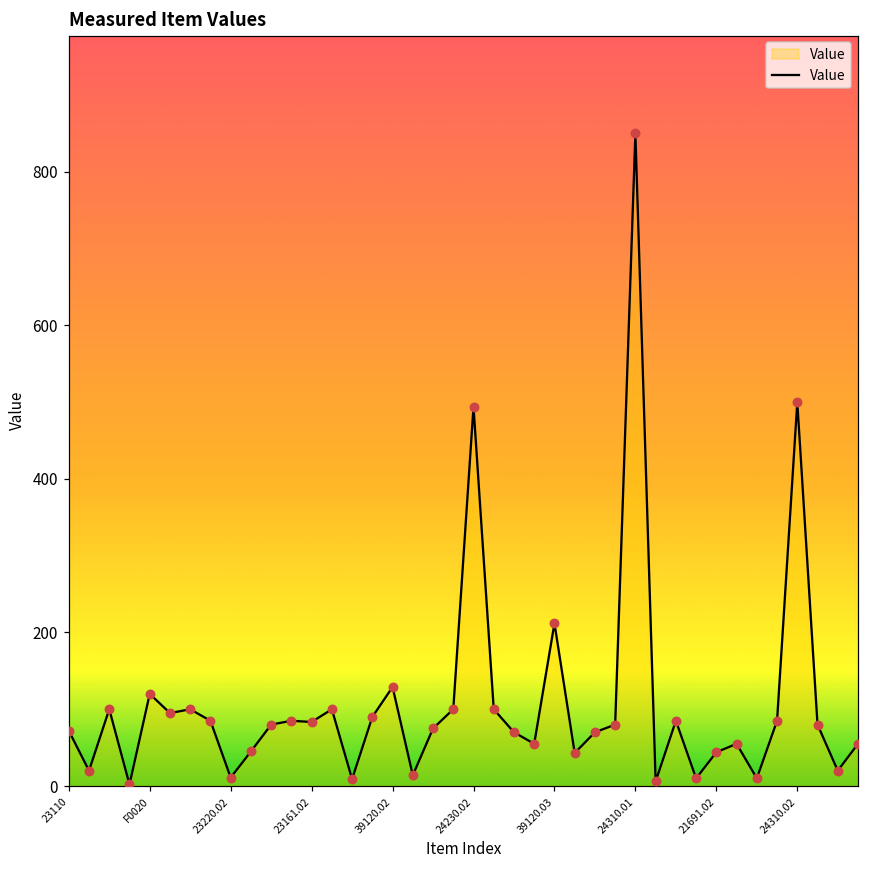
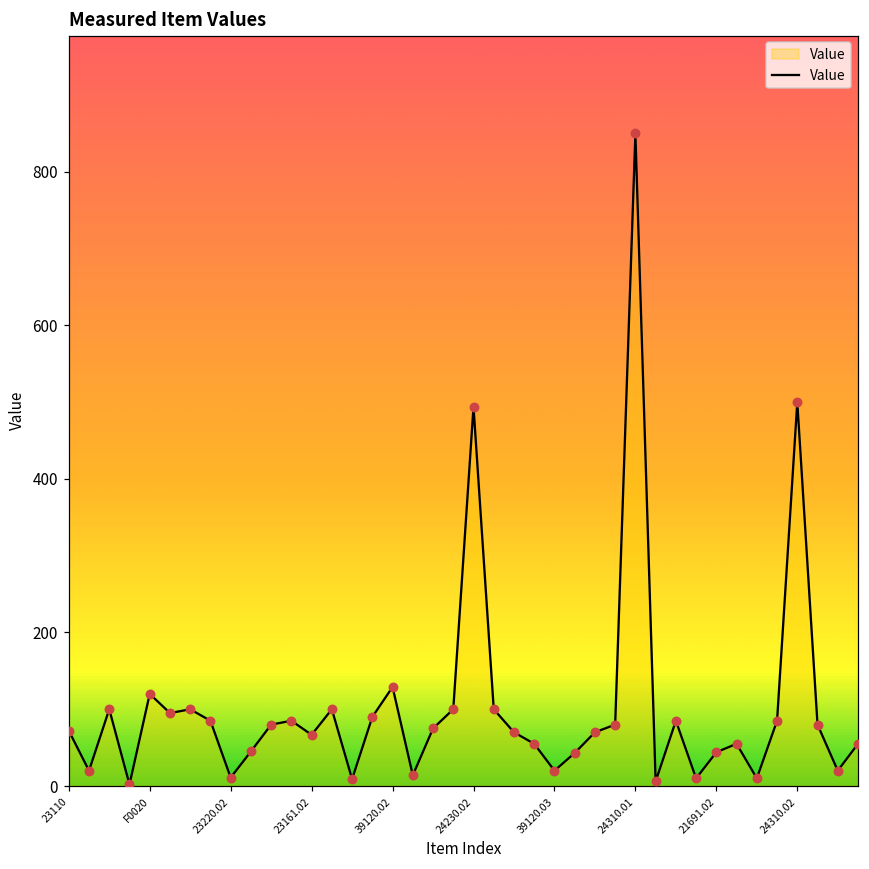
  {
    "23110": 70,
    "F0020": 120,
    "23220.02": 10,
-   "23161.02": 80,
+   "23161.02": 70,
    "39120.02": 130,
    "24230.02": 490,
-   "39120.03": 210,
+   "39120.03": 20,
    "24310.01": 850,
    "21691.02": 40,
    "24310.02": 500
  }
